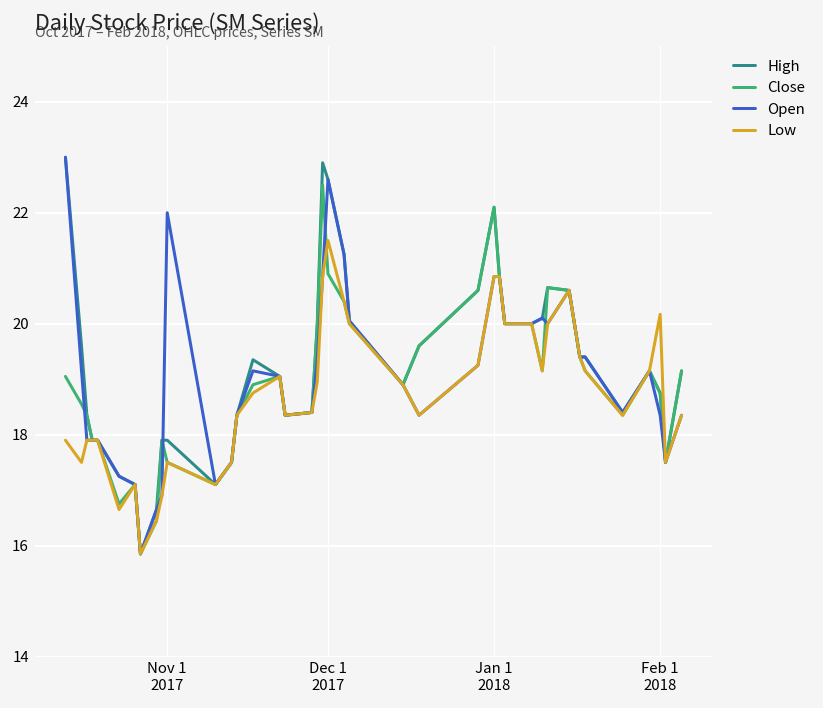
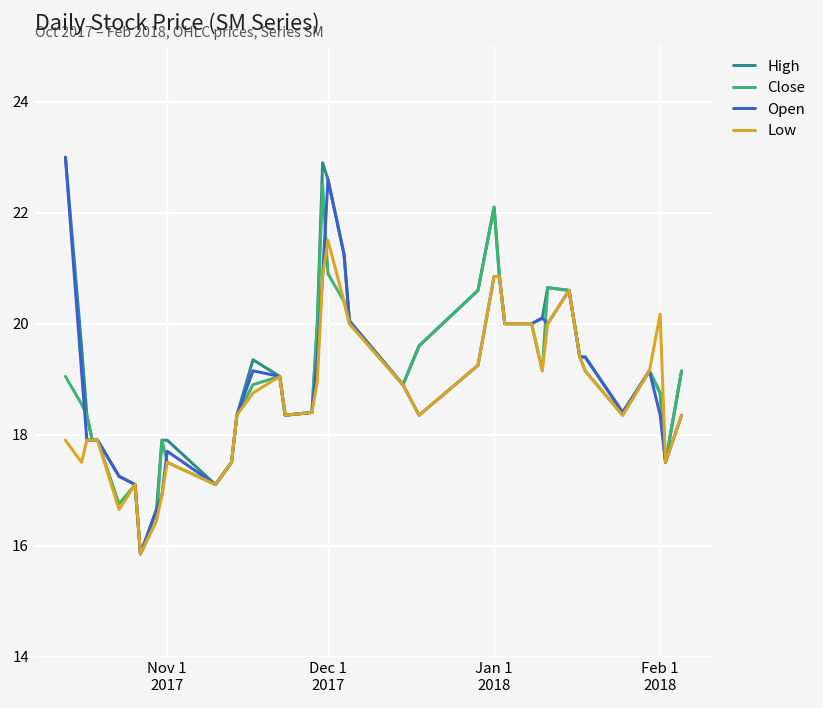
  {
    "Open": {
-     "Nov 1 2017": 22.0,
+     "Nov 1 2017": 17.7,
      "Feb 1 2018": 18.4
    },
    "Low": {
      "Dec 1 2017": 21.5,
      "Feb 1 2018": 20.2
    }
  }
